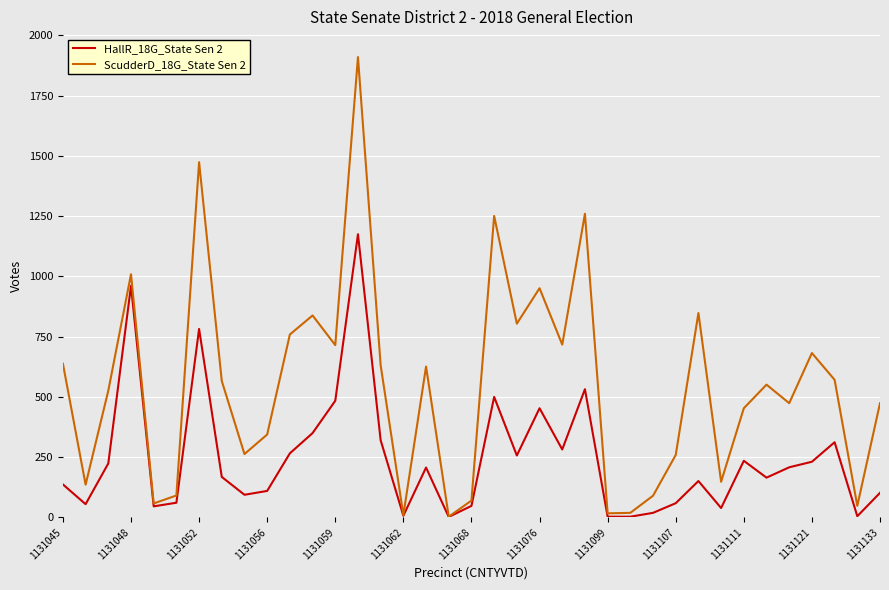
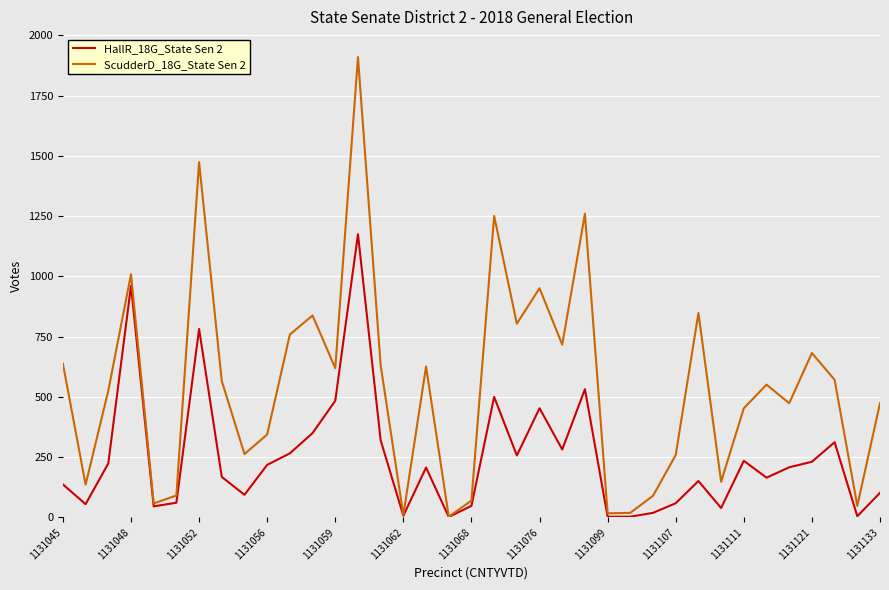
  {
    "HallR_18G_State Sen 2": {
      "1131045": 140,
      "1131048": 960,
      "1131052": 780,
-     "1131056": 110,
+     "1131056": 220,
      "1131059": 480,
      "1131068": 50,
      "1131076": 450,
      "1131099": 0,
      "1131107": 60,
      "1131111": 240,
      "1131121": 230,
      "1131133": 100
    },
    "ScudderD_18G_State Sen 2": {
      "1131045": 640,
      "1131048": 1010,
      "1131052": 1470,
      "1131056": 340,
-     "1131059": 720,
+     "1131059": 620,
      "1131068": 70,
      "1131076": 950,
      "1131099": 20,
      "1131107": 260,
      "1131111": 450,
      "1131121": 680,
      "1131133": 470
    }
  }
